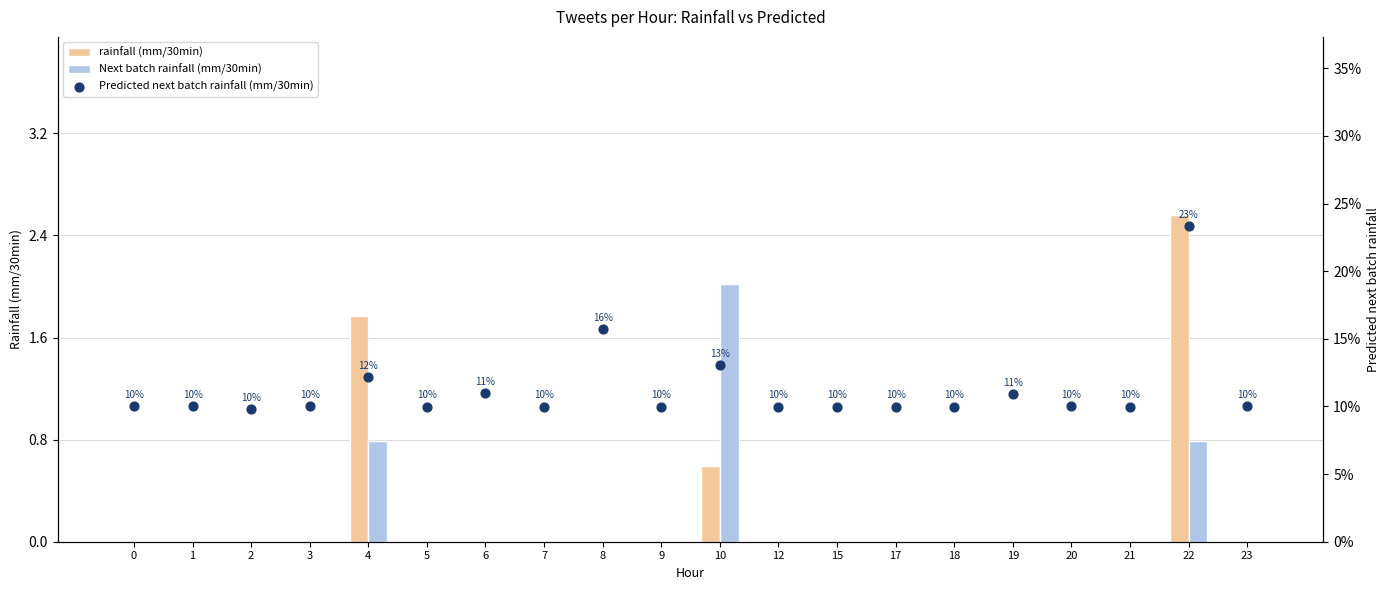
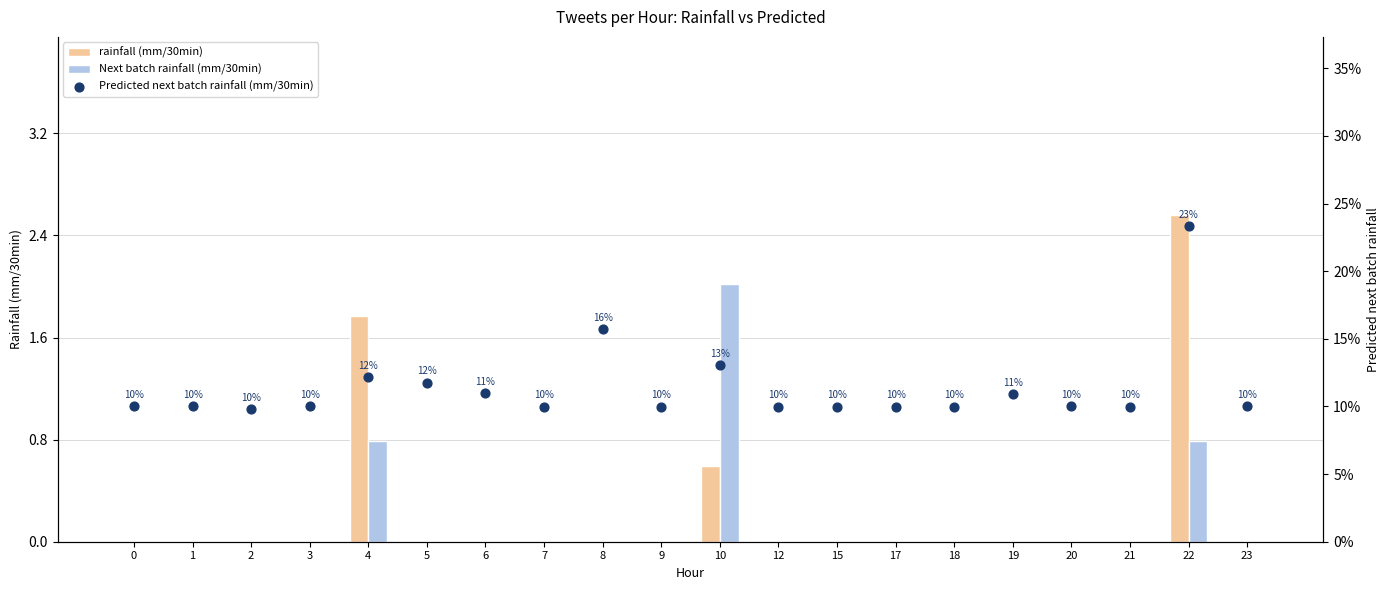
  {
    "Predicted next batch rainfall (mm/30min)": {
-     "5": "10%"
+     "5": "12%"
    }
  }
